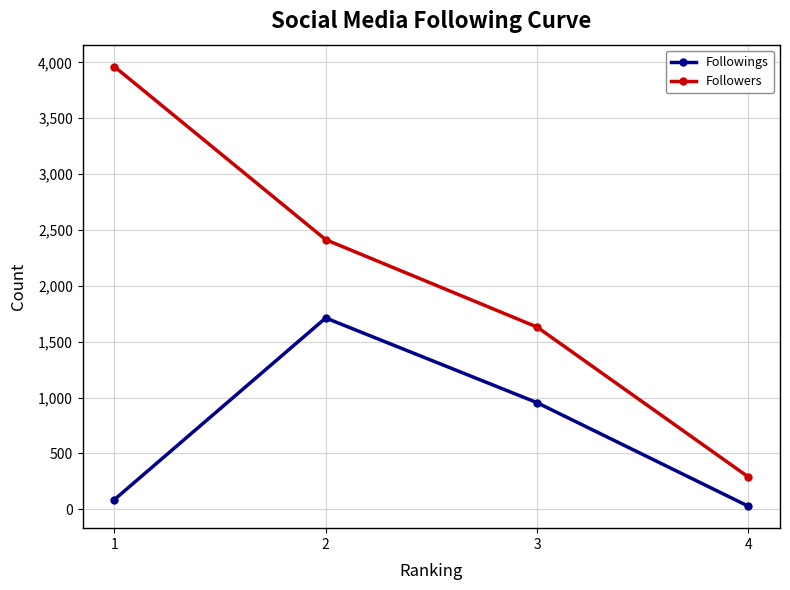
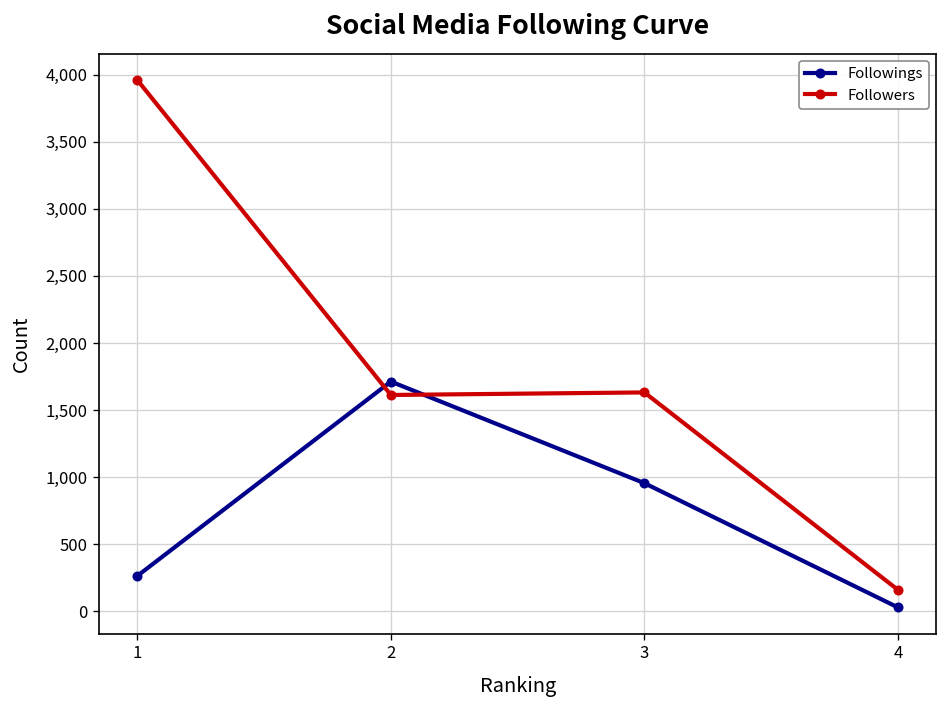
  {
    "Followings": {
-     "1": "90",
+     "1": "260",
      "2": "1,710",
      "3": "950",
      "4": "30"
    },
    "Followers": {
      "1": "3,960",
-     "2": "2,410",
+     "2": "1,610",
      "3": "1,630",
-     "4": "290"
+     "4": "160"
    }
  }
